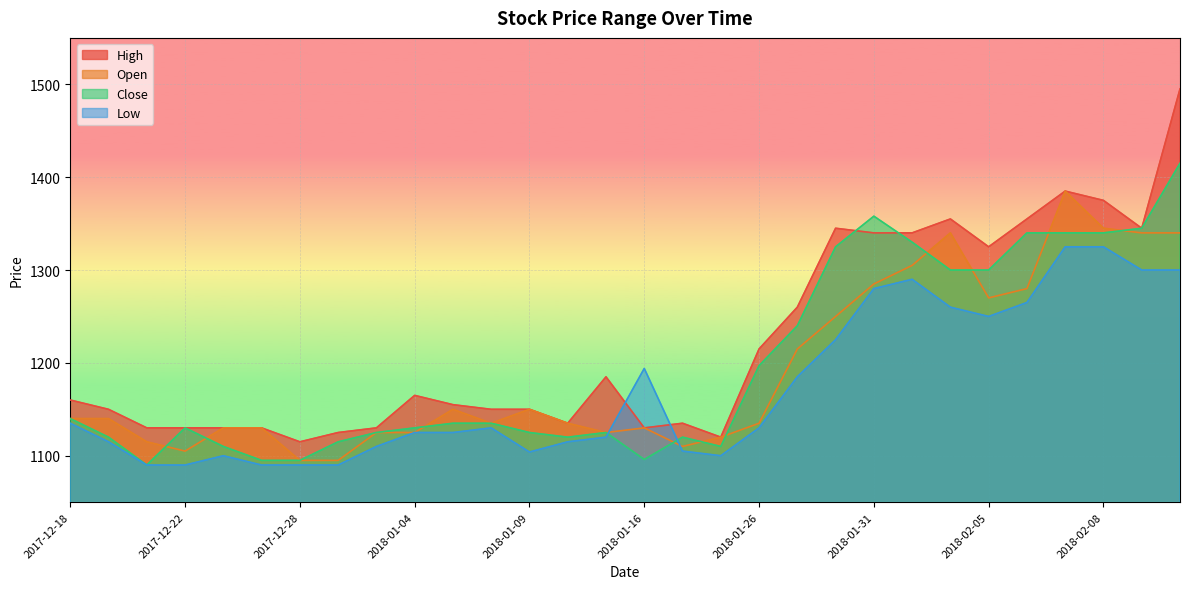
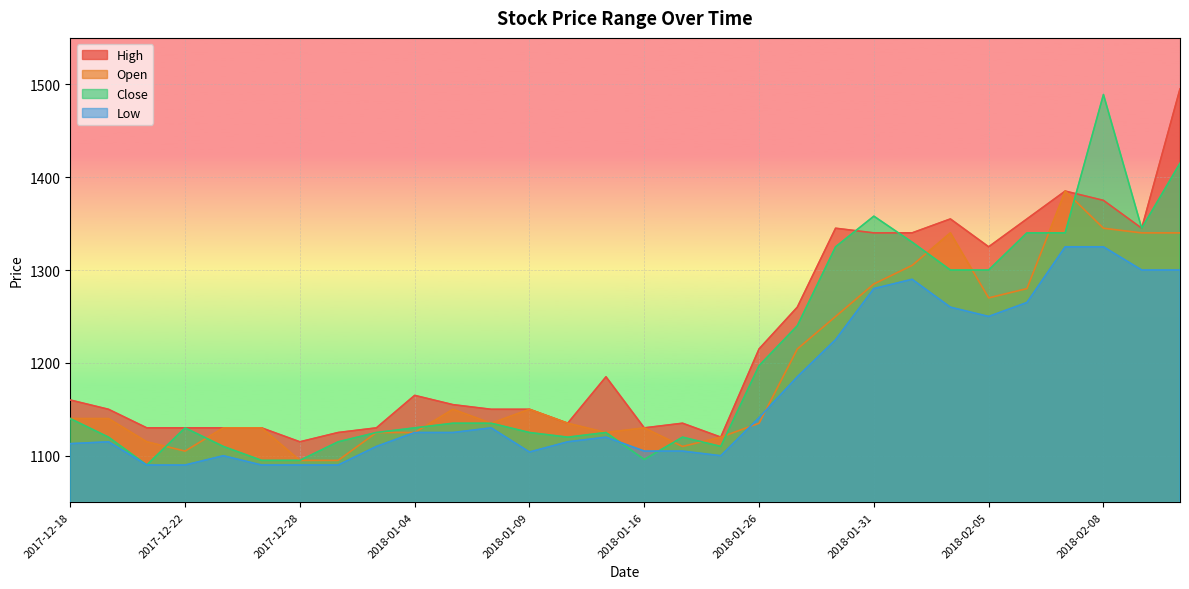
  {
    "Close": {
      "2018-01-04": 1130,
      "2018-01-09": 1130,
      "2018-01-16": 1100,
      "2018-01-26": 1200,
      "2018-01-31": 1360,
      "2018-02-05": 1300,
-     "2018-02-08": 1340
+     "2018-02-08": 1490
    },
    "Low": {
-     "2017-12-18": 1140,
+     "2017-12-18": 1110,
      "2017-12-22": 1090,
      "2017-12-28": 1090,
      "2018-01-09": 1100,
-     "2018-01-16": 1190,
-     "2018-01-26": 1130,
+     "2018-01-16": 1110,
+     "2018-01-26": 1140,
      "2018-01-31": 1280,
      "2018-02-05": 1250,
      "2018-02-08": 1330
    }
  }
